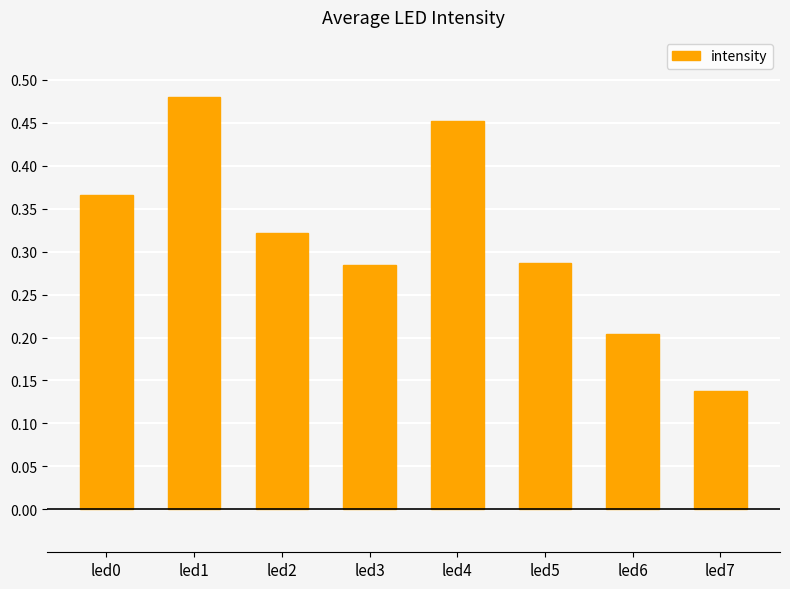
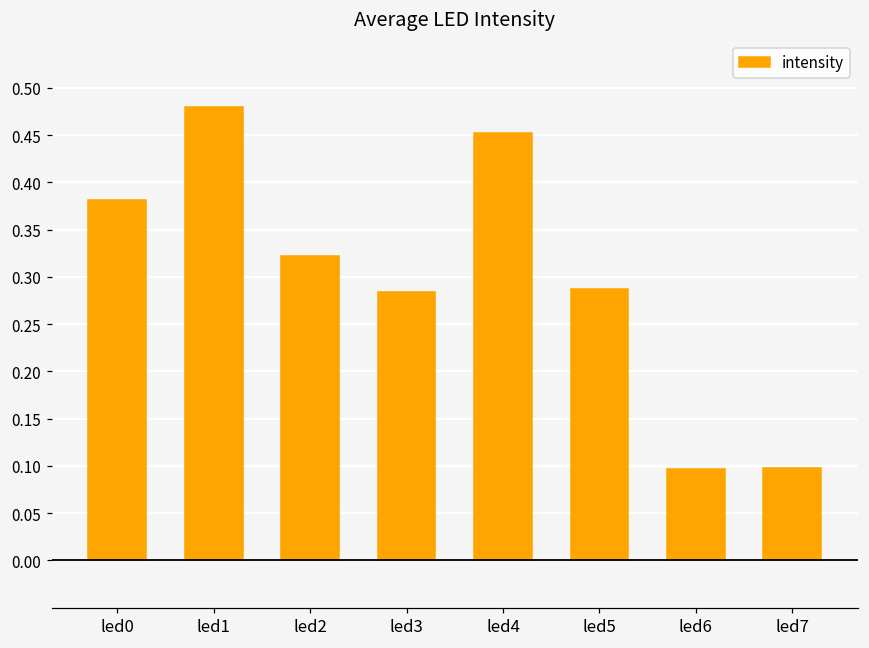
  {
-   "led0": 0.37,
+   "led0": 0.38,
    "led1": 0.48,
    "led2": 0.32,
    "led3": 0.28,
    "led4": 0.45,
    "led5": 0.29,
-   "led6": 0.20,
-   "led7": 0.14
+   "led6": 0.10,
+   "led7": 0.10
  }
